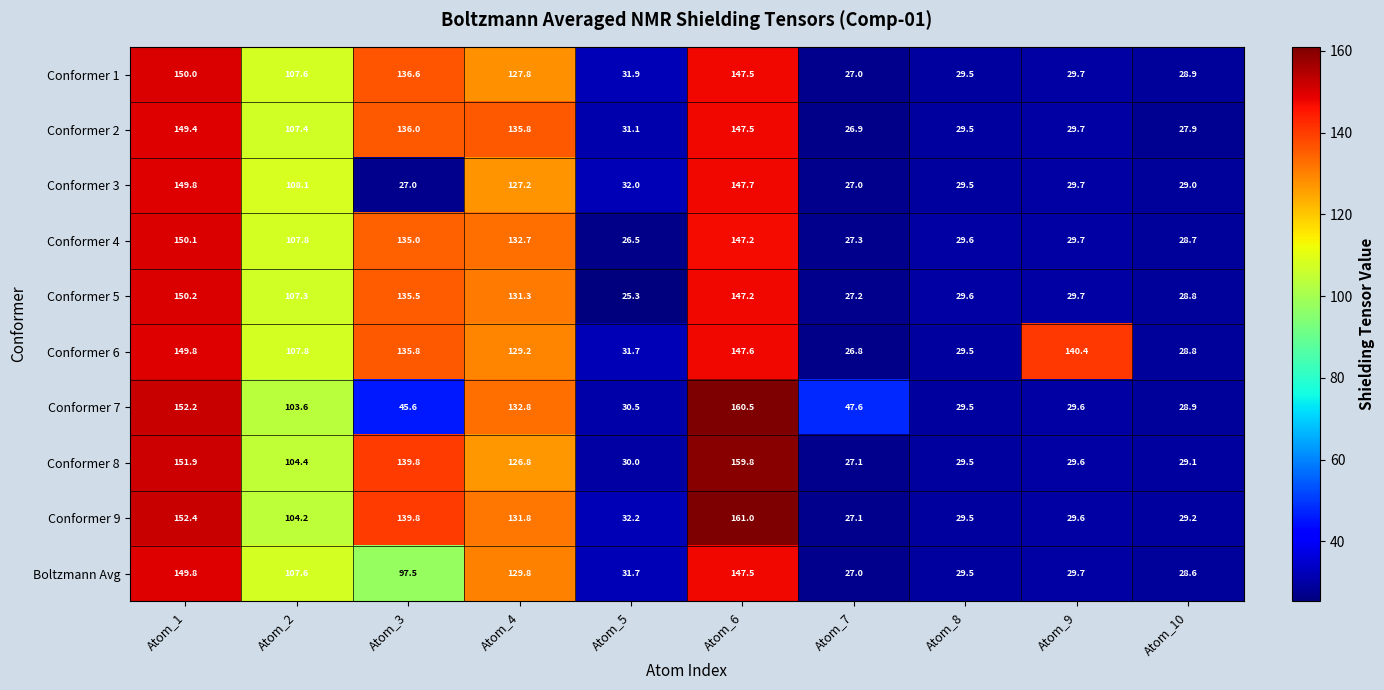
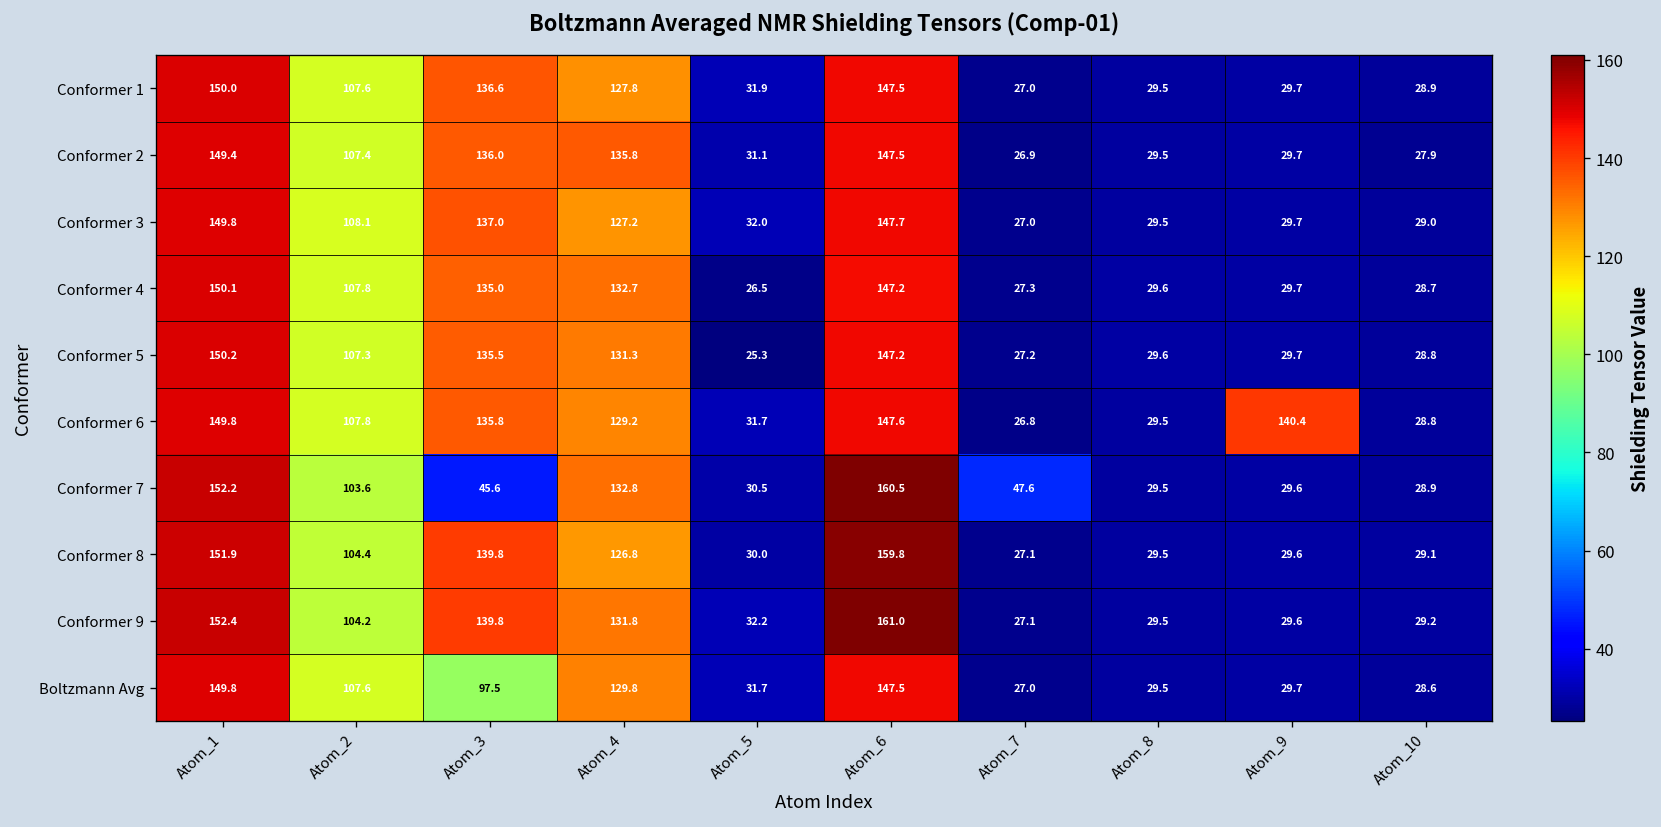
  {
    "Conformer 1": {
      "Atom_1": 150.0,
      "Atom_2": 107.6,
      "Atom_3": 136.6,
      "Atom_4": 127.8,
      "Atom_5": 31.9,
      "Atom_6": 147.5,
      "Atom_7": 27.0,
      "Atom_8": 29.5,
      "Atom_9": 29.7,
      "Atom_10": 28.9
    },
    "Conformer 2": {
      "Atom_1": 149.4,
      "Atom_2": 107.4,
      "Atom_3": 136.0,
      "Atom_4": 135.8,
      "Atom_5": 31.1,
      "Atom_6": 147.5,
      "Atom_7": 26.9,
      "Atom_8": 29.5,
      "Atom_9": 29.7,
      "Atom_10": 27.9
    },
    "Conformer 3": {
      "Atom_1": 149.8,
      "Atom_2": 108.1,
-     "Atom_3": 27.0,
+     "Atom_3": 137.0,
      "Atom_4": 127.2,
      "Atom_5": 32.0,
      "Atom_6": 147.7,
      "Atom_7": 27.0,
      "Atom_8": 29.5,
      "Atom_9": 29.7,
      "Atom_10": 29.0
    },
    "Conformer 4": {
      "Atom_1": 150.1,
      "Atom_2": 107.8,
      "Atom_3": 135.0,
      "Atom_4": 132.7,
      "Atom_5": 26.5,
      "Atom_6": 147.2,
      "Atom_7": 27.3,
      "Atom_8": 29.6,
      "Atom_9": 29.7,
      "Atom_10": 28.7
    },
    "Conformer 5": {
      "Atom_1": 150.2,
      "Atom_2": 107.3,
      "Atom_3": 135.5,
      "Atom_4": 131.3,
      "Atom_5": 25.3,
      "Atom_6": 147.2,
      "Atom_7": 27.2,
      "Atom_8": 29.6,
      "Atom_9": 29.7,
      "Atom_10": 28.8
    },
    "Conformer 6": {
      "Atom_1": 149.8,
      "Atom_2": 107.8,
      "Atom_3": 135.8,
      "Atom_4": 129.2,
      "Atom_5": 31.7,
      "Atom_6": 147.6,
      "Atom_7": 26.8,
      "Atom_8": 29.5,
      "Atom_9": 140.4,
      "Atom_10": 28.8
    },
    "Conformer 7": {
      "Atom_1": 152.2,
      "Atom_2": 103.6,
      "Atom_3": 45.6,
      "Atom_4": 132.8,
      "Atom_5": 30.5,
      "Atom_6": 160.5,
      "Atom_7": 47.6,
      "Atom_8": 29.5,
      "Atom_9": 29.6,
      "Atom_10": 28.9
    },
    "Conformer 8": {
      "Atom_1": 151.9,
      "Atom_2": 104.4,
      "Atom_3": 139.8,
      "Atom_4": 126.8,
      "Atom_5": 30.0,
      "Atom_6": 159.8,
      "Atom_7": 27.1,
      "Atom_8": 29.5,
      "Atom_9": 29.6,
      "Atom_10": 29.1
    },
    "Conformer 9": {
      "Atom_1": 152.4,
      "Atom_2": 104.2,
      "Atom_3": 139.8,
      "Atom_4": 131.8,
      "Atom_5": 32.2,
      "Atom_6": 161.0,
      "Atom_7": 27.1,
      "Atom_8": 29.5,
      "Atom_9": 29.6,
      "Atom_10": 29.2
    },
    "Boltzmann Avg": {
      "Atom_1": 149.8,
      "Atom_2": 107.6,
      "Atom_3": 97.5,
      "Atom_4": 129.8,
      "Atom_5": 31.7,
      "Atom_6": 147.5,
      "Atom_7": 27.0,
      "Atom_8": 29.5,
      "Atom_9": 29.7,
      "Atom_10": 28.6
    }
  }
